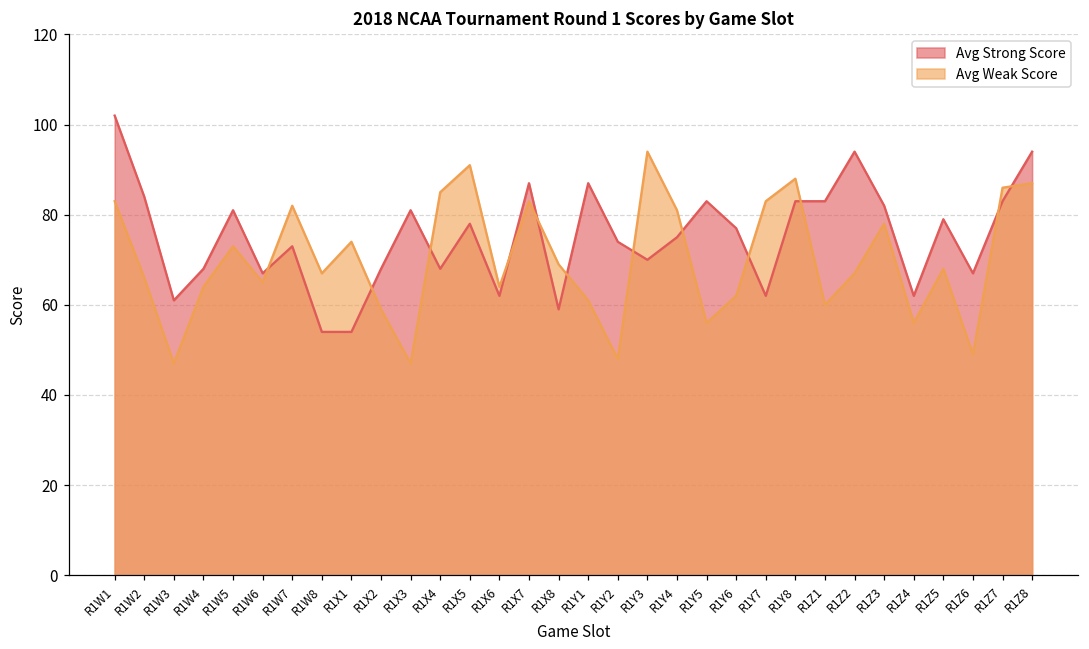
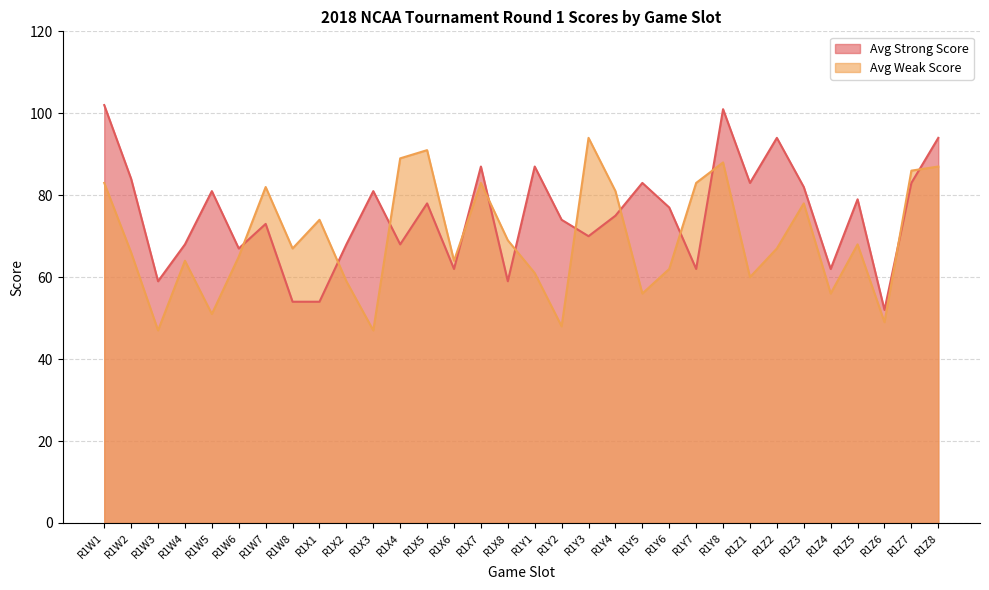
  {
    "Avg Strong Score": {
      "R1W1": 102,
      "R1W2": 84,
-     "R1W3": 61,
+     "R1W3": 59,
      "R1W4": 68,
      "R1W5": 81,
      "R1W6": 67,
      "R1W7": 73,
      "R1W8": 54,
      "R1X1": 54,
      "R1X2": 68,
      "R1X3": 81,
      "R1X4": 68,
      "R1X5": 78,
      "R1X6": 62,
      "R1X7": 87,
      "R1X8": 59,
      "R1Y1": 87,
      "R1Y2": 74,
      "R1Y3": 70,
      "R1Y4": 75,
      "R1Y5": 83,
      "R1Y6": 77,
      "R1Y7": 62,
-     "R1Y8": 83,
+     "R1Y8": 101,
      "R1Z1": 83,
      "R1Z2": 94,
      "R1Z3": 82,
      "R1Z4": 62,
      "R1Z5": 79,
-     "R1Z6": 67,
+     "R1Z6": 52,
      "R1Z7": 83,
      "R1Z8": 94
    },
    "Avg Weak Score": {
      "R1W1": 83,
      "R1W2": 66,
      "R1W3": 47,
      "R1W4": 64,
-     "R1W5": 73,
+     "R1W5": 51,
      "R1W6": 65,
      "R1W7": 82,
      "R1W8": 67,
      "R1X1": 74,
      "R1X2": 59,
      "R1X3": 47,
-     "R1X4": 85,
+     "R1X4": 89,
      "R1X5": 91,
      "R1X6": 64,
      "R1X7": 83,
      "R1X8": 69,
      "R1Y1": 61,
      "R1Y2": 48,
      "R1Y3": 94,
      "R1Y4": 81,
      "R1Y5": 56,
      "R1Y6": 62,
      "R1Y7": 83,
      "R1Y8": 88,
      "R1Z1": 60,
      "R1Z2": 67,
      "R1Z3": 78,
      "R1Z4": 56,
      "R1Z5": 68,
      "R1Z6": 49,
      "R1Z7": 86,
      "R1Z8": 87
    }
  }
